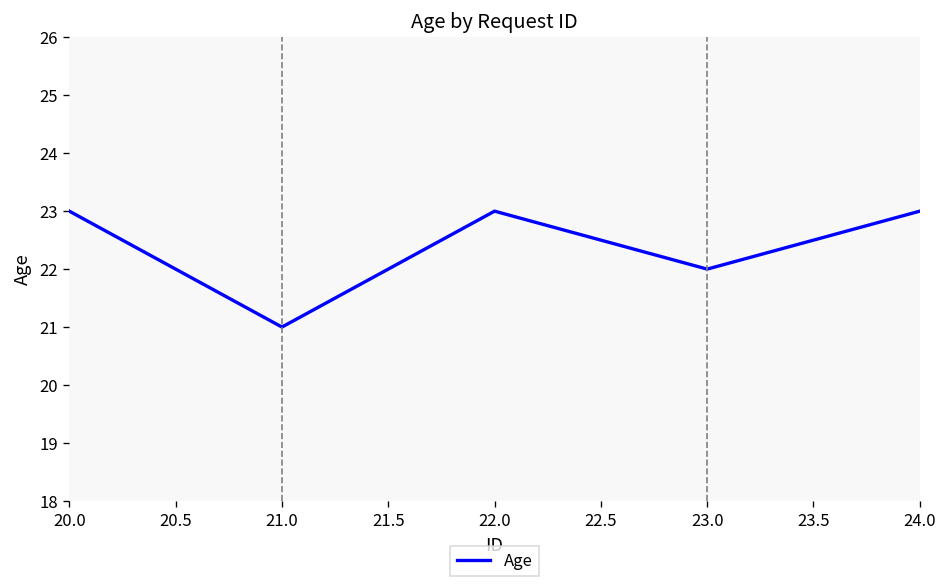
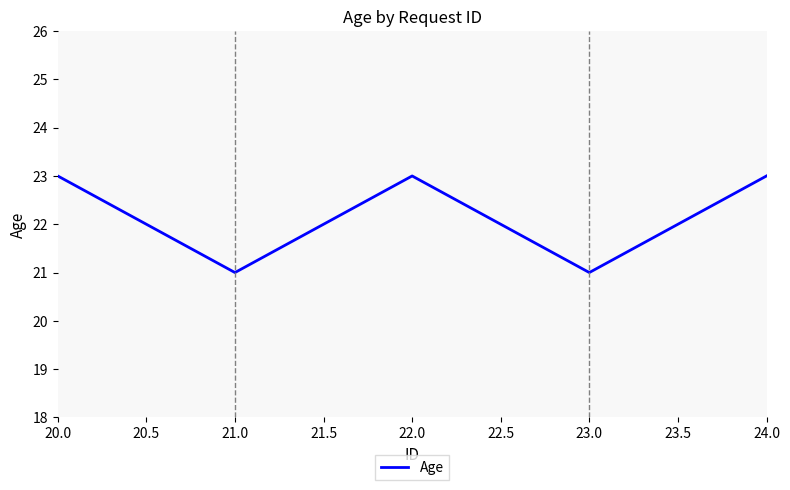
  {
    "20.0": 23,
    "21.0": 21,
    "22.0": 23,
-   "23.0": 22,
+   "23.0": 21,
    "24.0": 23
  }
